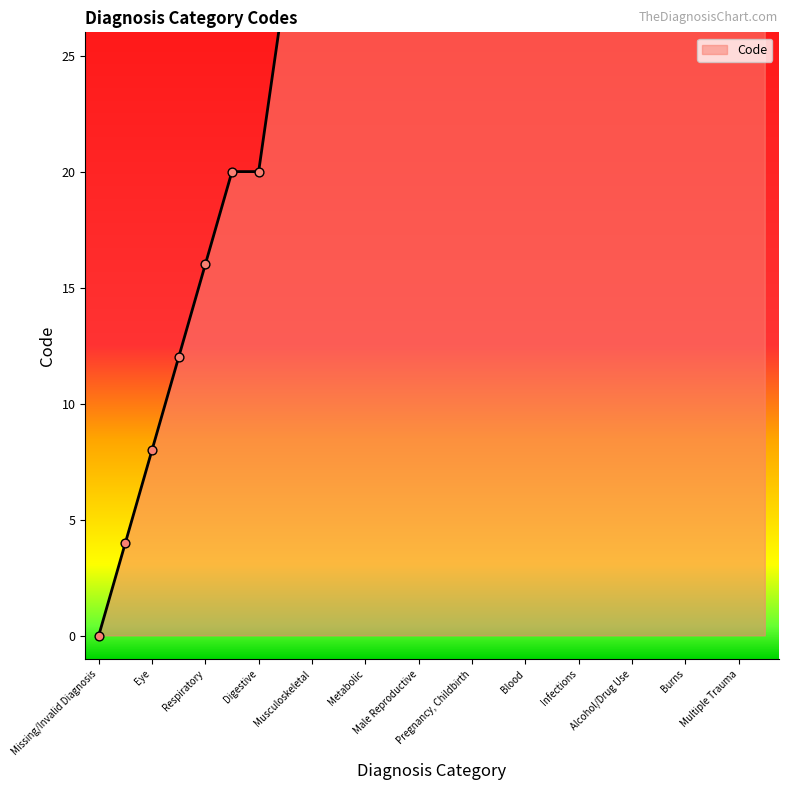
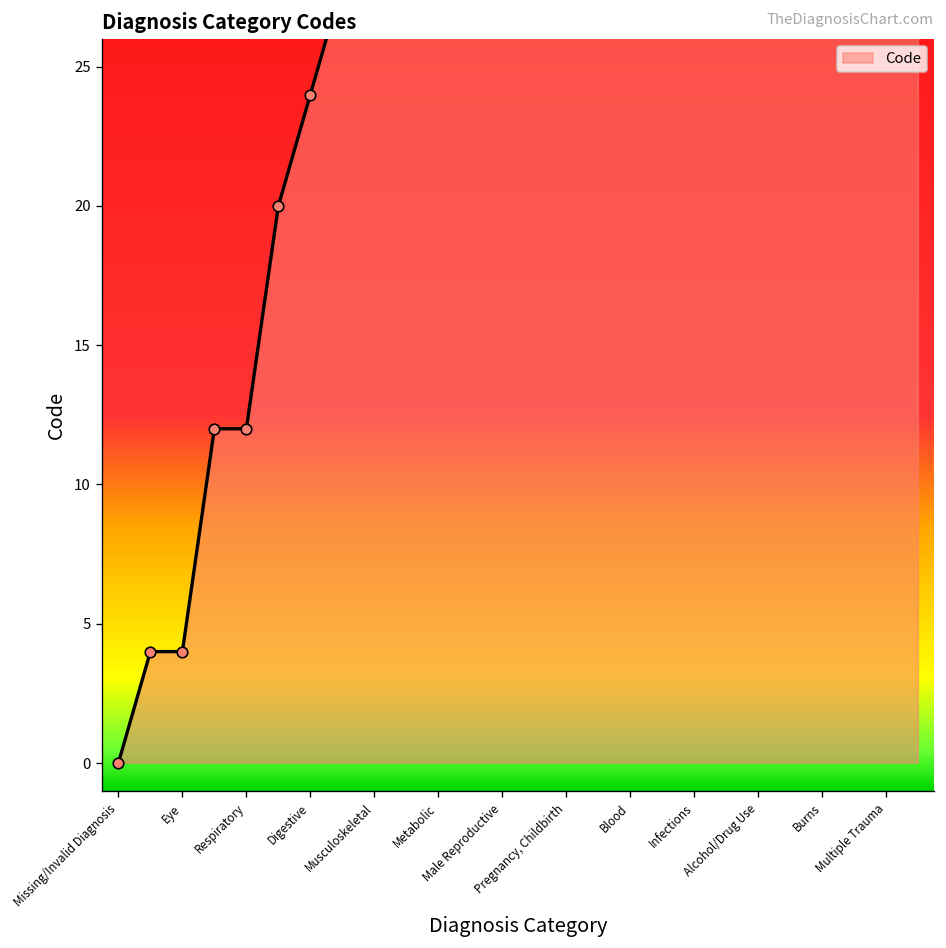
  {
    "Missing/Invalid Diagnosis": 0.0,
-   "Eye": 8.0,
-   "Respiratory": 16.0,
-   "Digestive": 20.0
+   "Eye": 4.0,
+   "Respiratory": 12.0,
+   "Digestive": 24.0
  }
